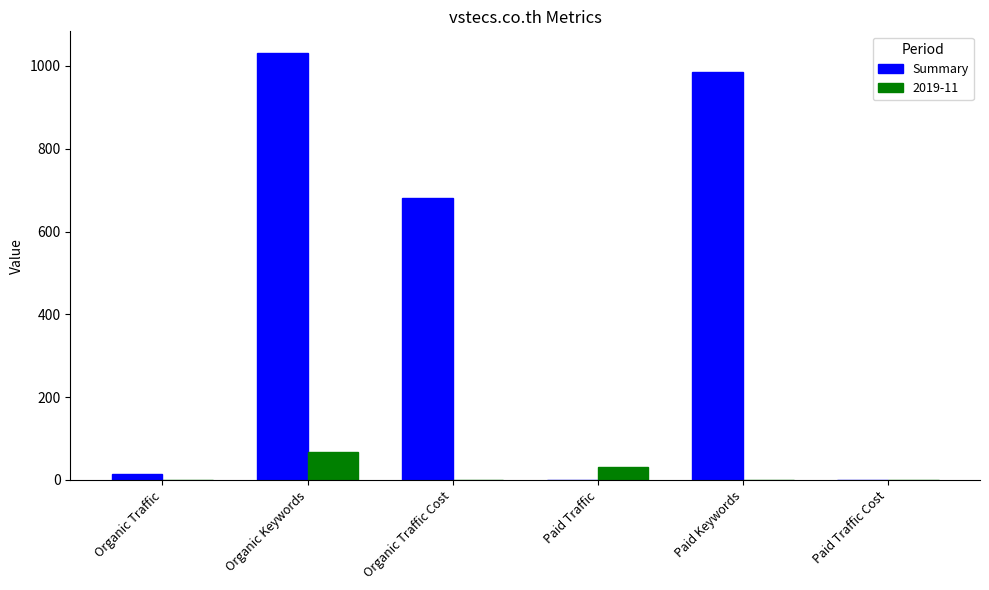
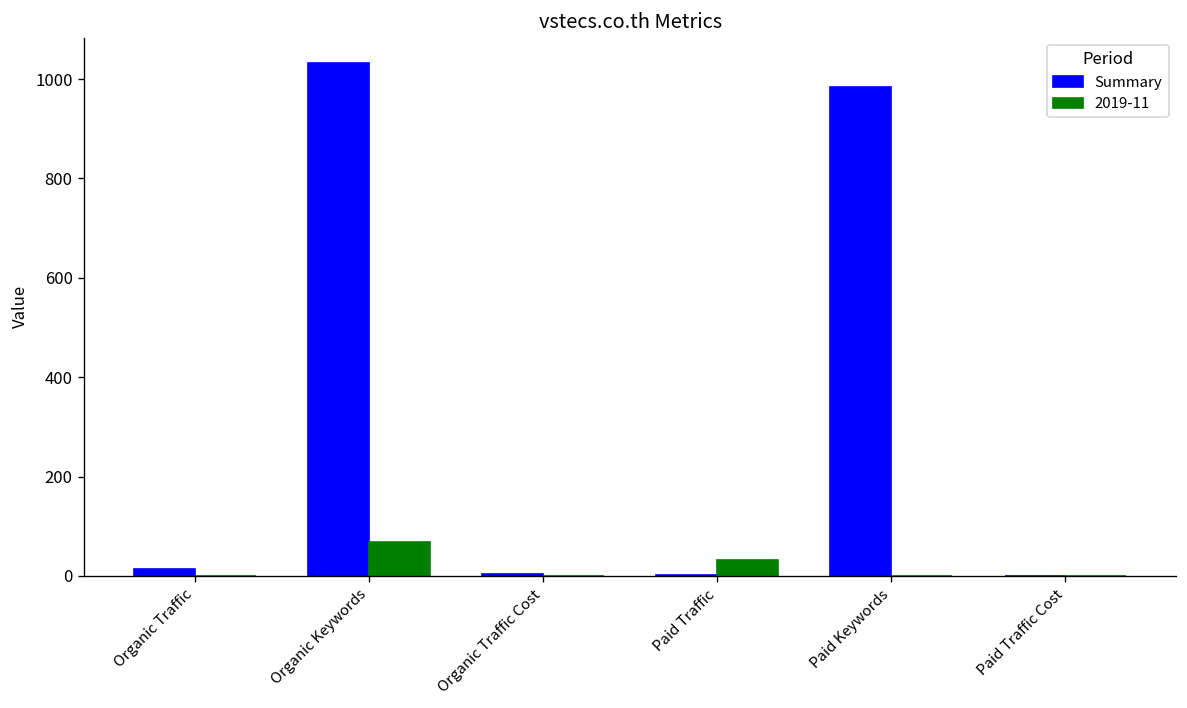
  {
    "Summary": {
      "Organic Traffic": 10,
      "Organic Keywords": 1030,
-     "Organic Traffic Cost": 680,
+     "Organic Traffic Cost": 0,
      "Paid Keywords": 990,
      "Paid Traffic Cost": 0
    },
    "2019-11": {
      "Organic Traffic": 0,
      "Organic Keywords": 70,
      "Organic Traffic Cost": 0,
      "Paid Traffic": 30,
      "Paid Keywords": 0,
      "Paid Traffic Cost": 0
    }
  }
